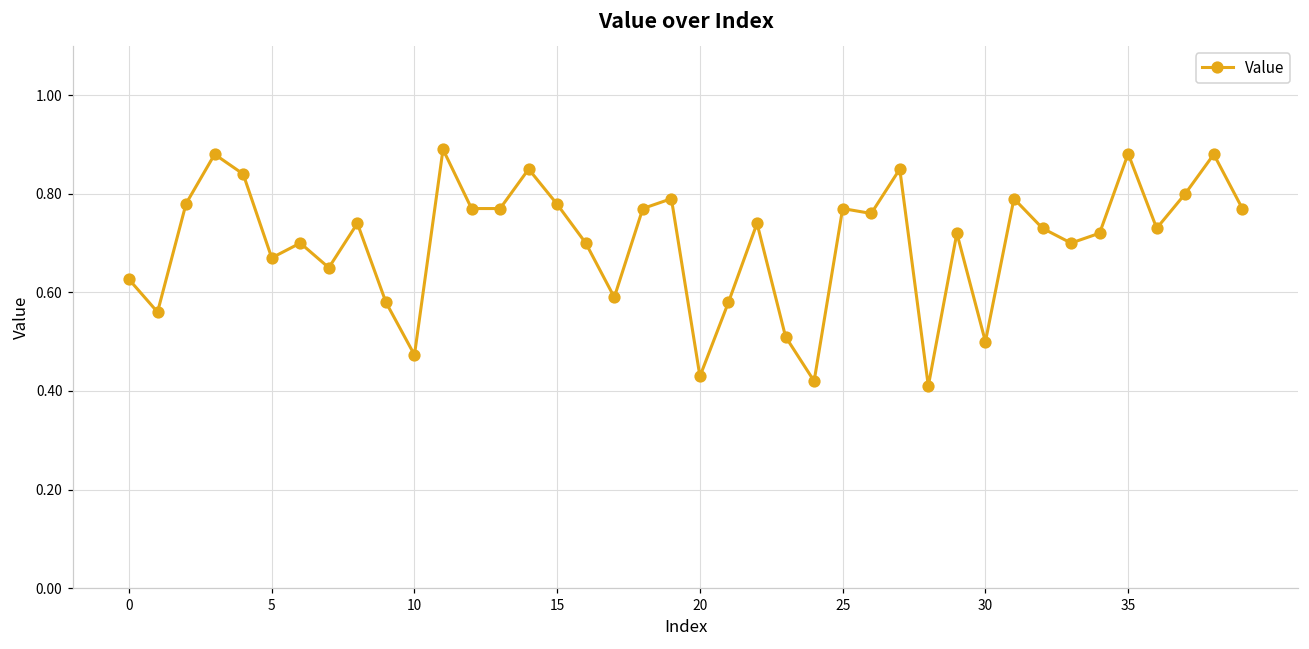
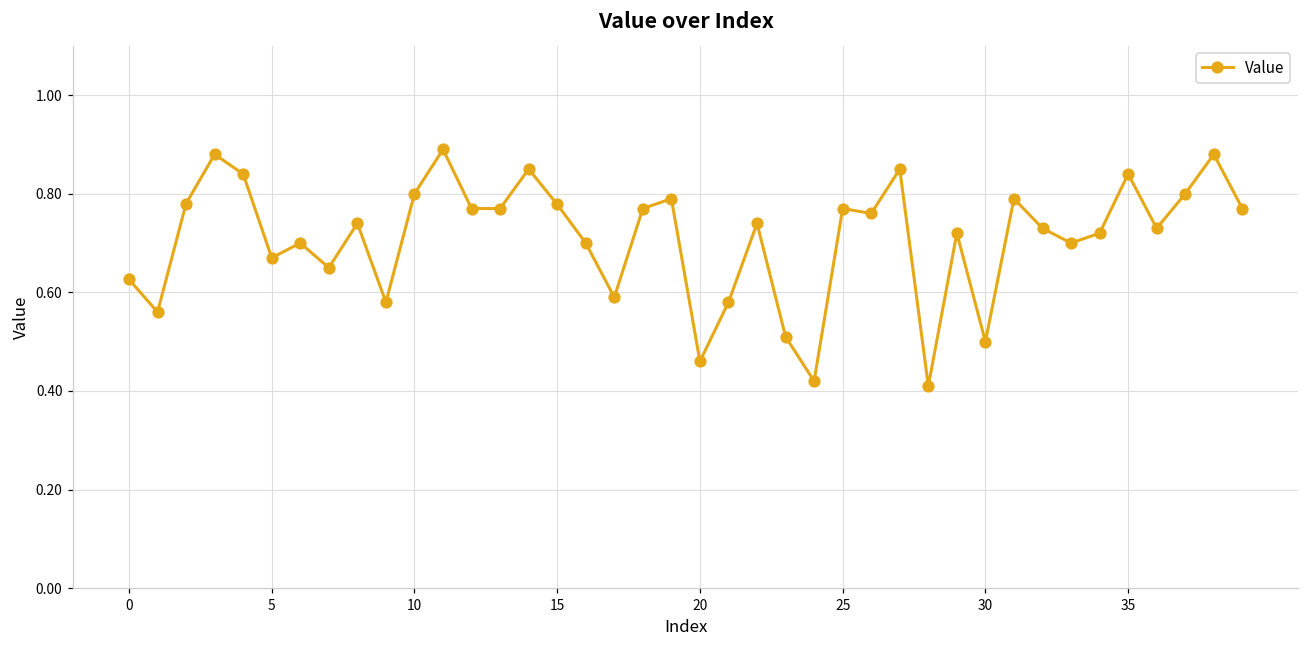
  {
    "0": 0.63,
    "5": 0.67,
-   "10": 0.47,
+   "10": 0.80,
    "15": 0.78,
-   "20": 0.43,
+   "20": 0.46,
    "25": 0.77,
    "30": 0.50,
-   "35": 0.88
+   "35": 0.84
  }
